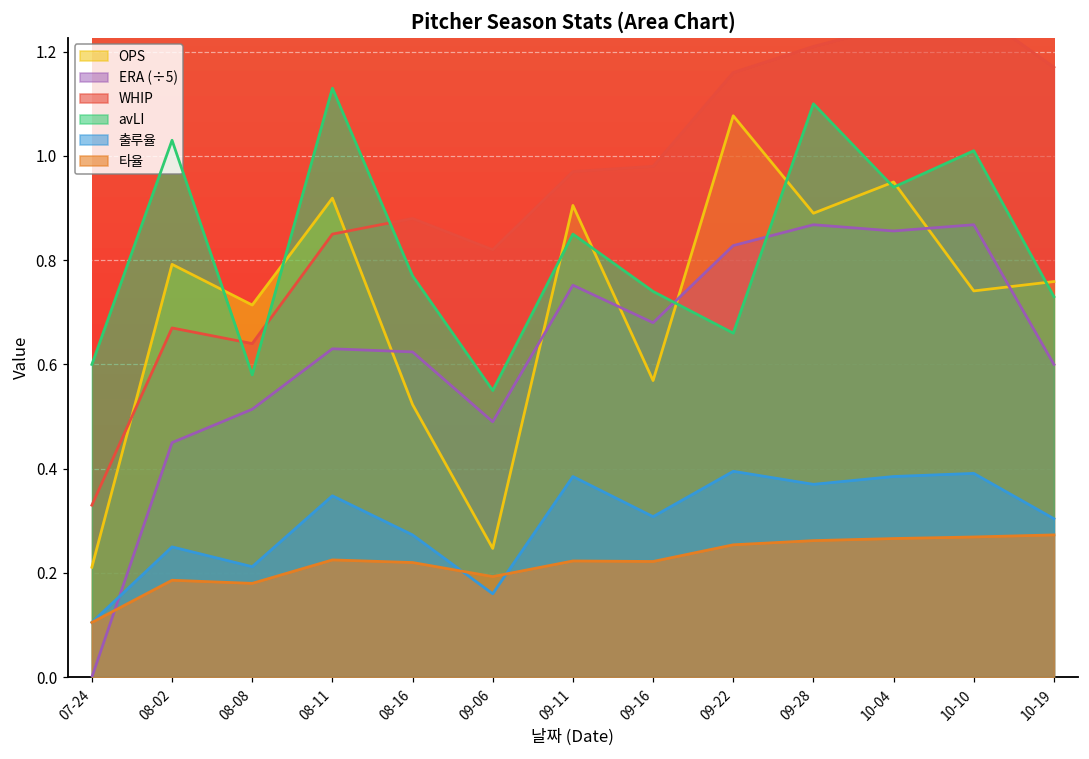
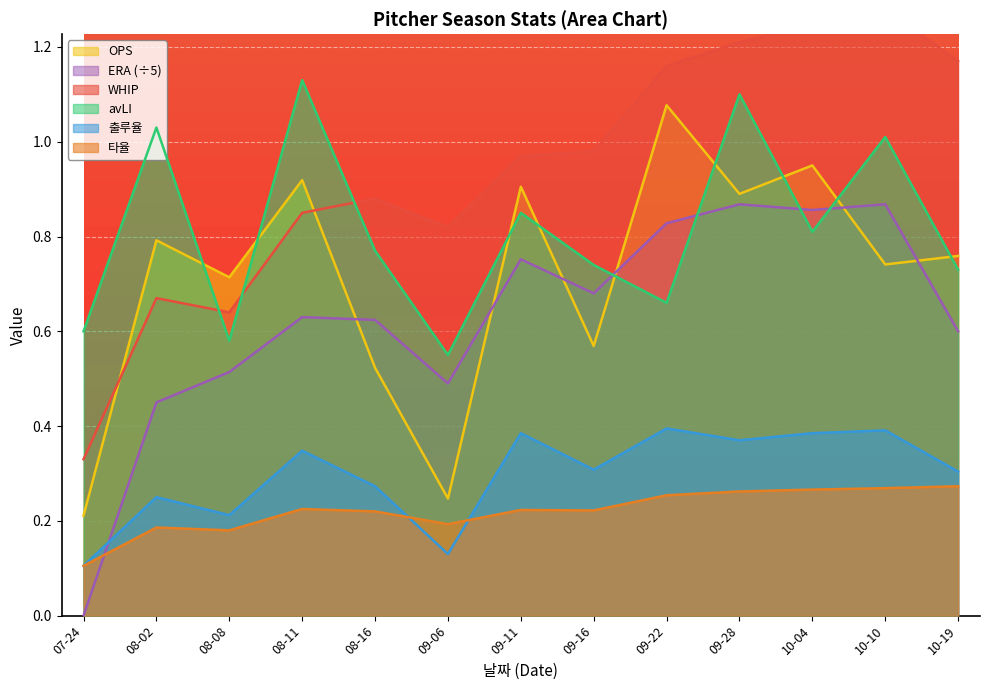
  {
    "ERA (÷5)": {
      "07-24": 0.00,
      "08-02": 0.45,
      "08-08": 0.51,
      "08-11": 0.63,
      "08-16": 0.62,
      "09-06": 0.49,
      "09-11": 0.75,
      "09-16": 0.68,
      "09-22": 0.83,
      "09-28": 0.87,
      "10-04": 0.86,
      "10-10": 0.87,
      "10-19": 0.60
    },
    "avLI": {
      "07-24": 0.60,
      "08-08": 0.58,
      "08-11": 1.13,
      "08-16": 0.77,
      "09-06": 0.55,
      "09-11": 0.85,
      "09-16": 0.74,
      "09-22": 0.66,
      "09-28": 1.10,
-     "10-04": 0.94,
+     "10-04": 0.81,
      "10-10": 1.01,
      "10-19": 0.73
    },
    "출루율": {
      "08-02": 0.25,
      "08-08": 0.21,
      "08-11": 0.35,
      "08-16": 0.27,
-     "09-06": 0.16,
+     "09-06": 0.13,
      "09-11": 0.39,
      "09-16": 0.31,
      "09-22": 0.40,
      "09-28": 0.37,
      "10-04": 0.39,
      "10-10": 0.39,
      "10-19": 0.30
    }
  }
